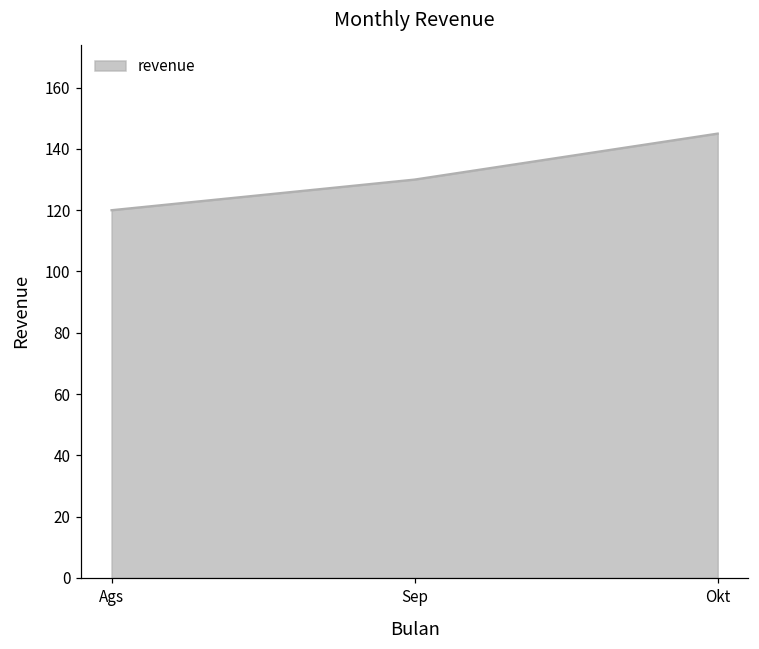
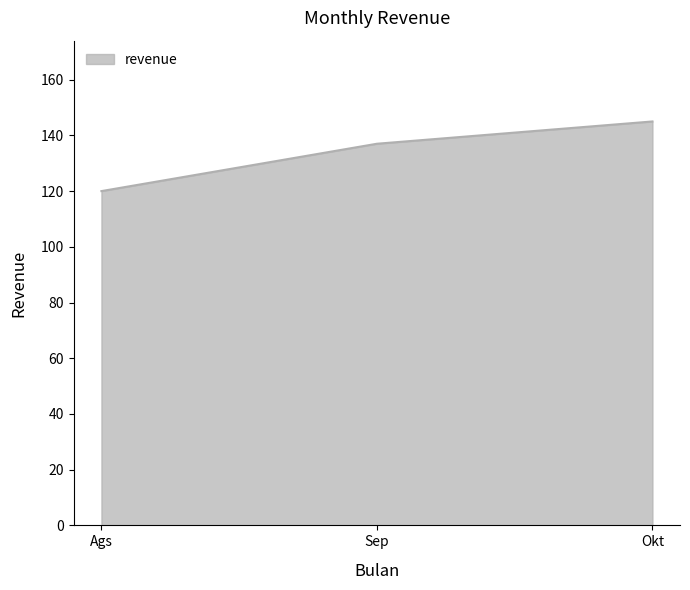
  {
    "Ags": 120,
-   "Sep": 130,
+   "Sep": 137,
    "Okt": 145
  }
